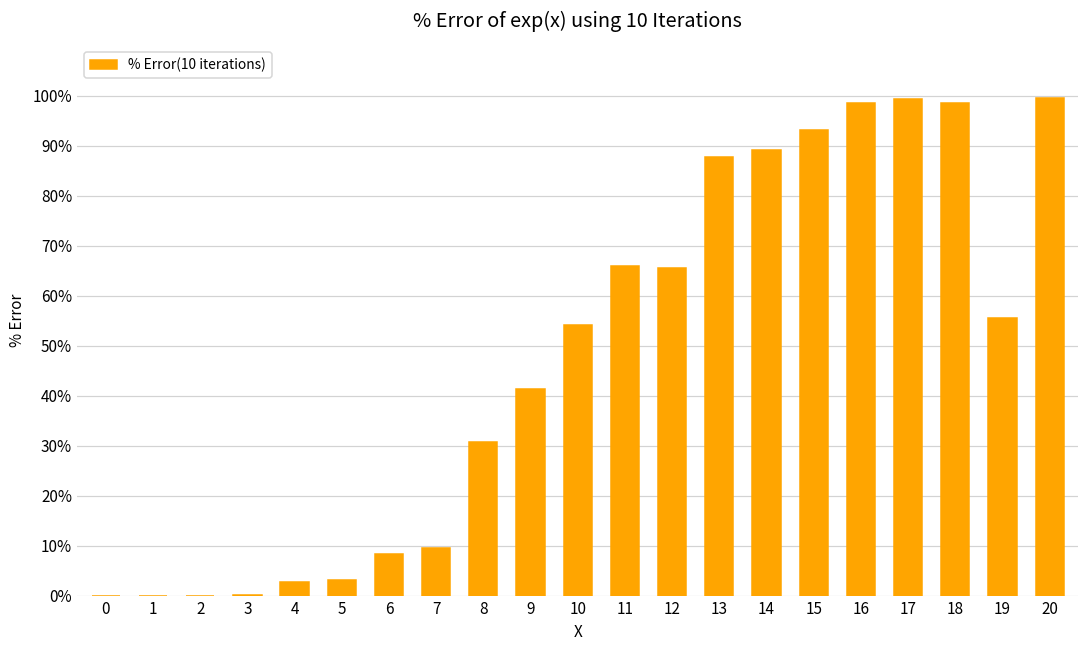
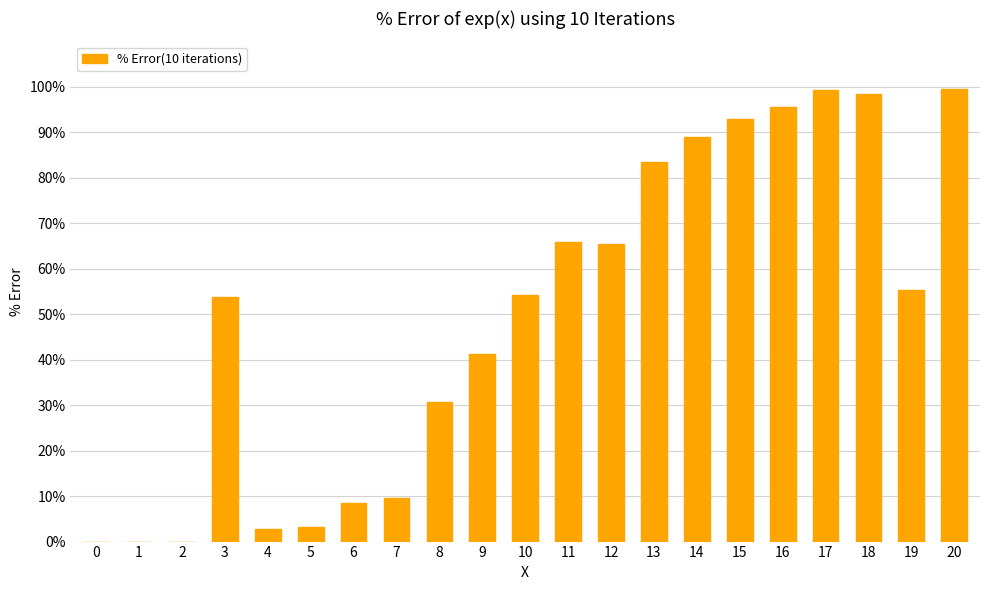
  {
    "0": "0%",
-   "3": "0%",
+   "3": "54%",
    "4": "3%",
    "5": "3%",
    "6": "8%",
    "7": "10%",
    "8": "31%",
    "9": "41%",
    "10": "54%",
    "11": "66%",
    "12": "65%",
-   "13": "88%",
+   "13": "83%",
    "14": "89%",
    "15": "93%",
-   "16": "99%",
+   "16": "96%",
    "17": "99%",
    "18": "98%",
    "19": "55%",
    "20": "100%"
  }
